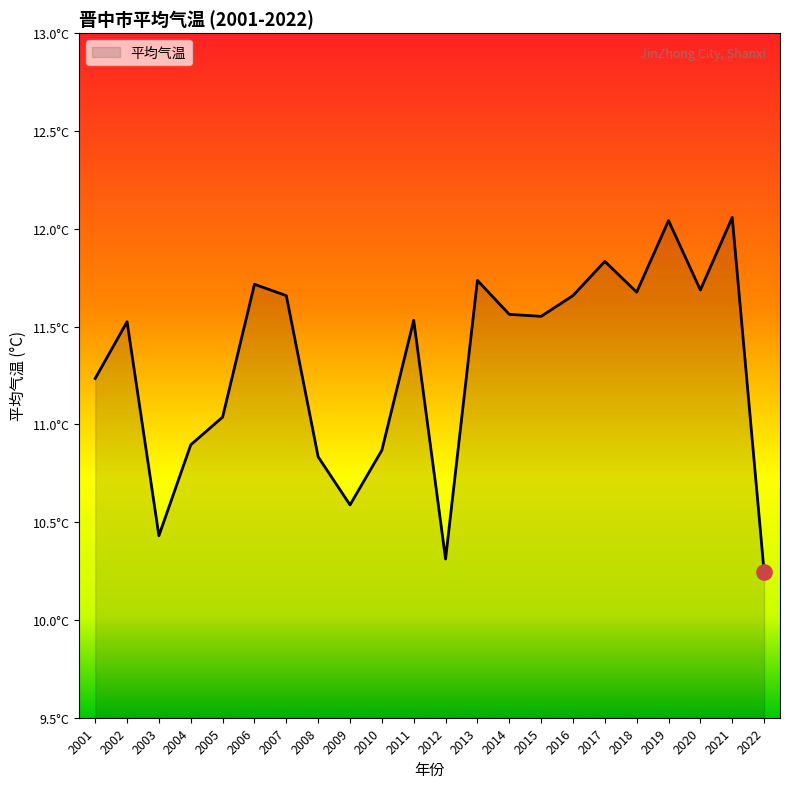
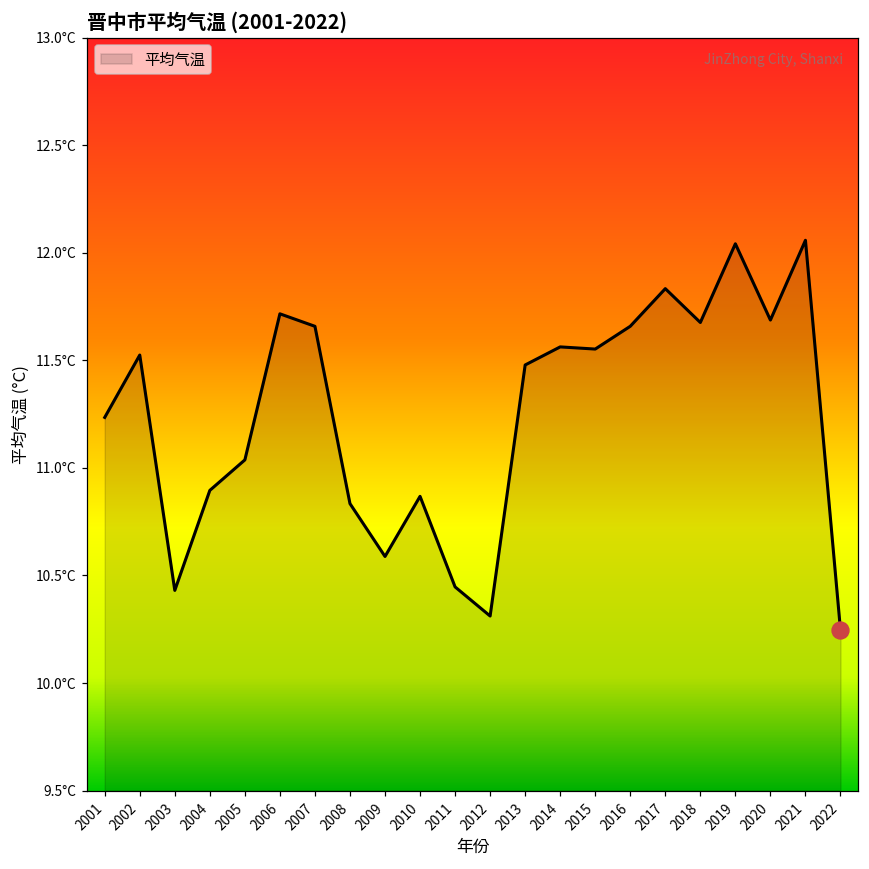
  {
    "平均气温": {
      "2001": "11.23°C",
      "2002": "11.52°C",
      "2003": "10.43°C",
      "2004": "10.90°C",
      "2005": "11.04°C",
      "2006": "11.72°C",
      "2007": "11.66°C",
      "2008": "10.83°C",
      "2009": "10.59°C",
      "2010": "10.87°C",
-     "2011": "11.53°C",
+     "2011": "10.45°C",
      "2012": "10.31°C",
-     "2013": "11.74°C",
+     "2013": "11.48°C",
      "2014": "11.56°C",
      "2015": "11.55°C",
      "2016": "11.66°C",
      "2017": "11.83°C",
      "2018": "11.68°C",
      "2019": "12.04°C",
      "2020": "11.69°C",
      "2021": "12.06°C"
    }
  }
